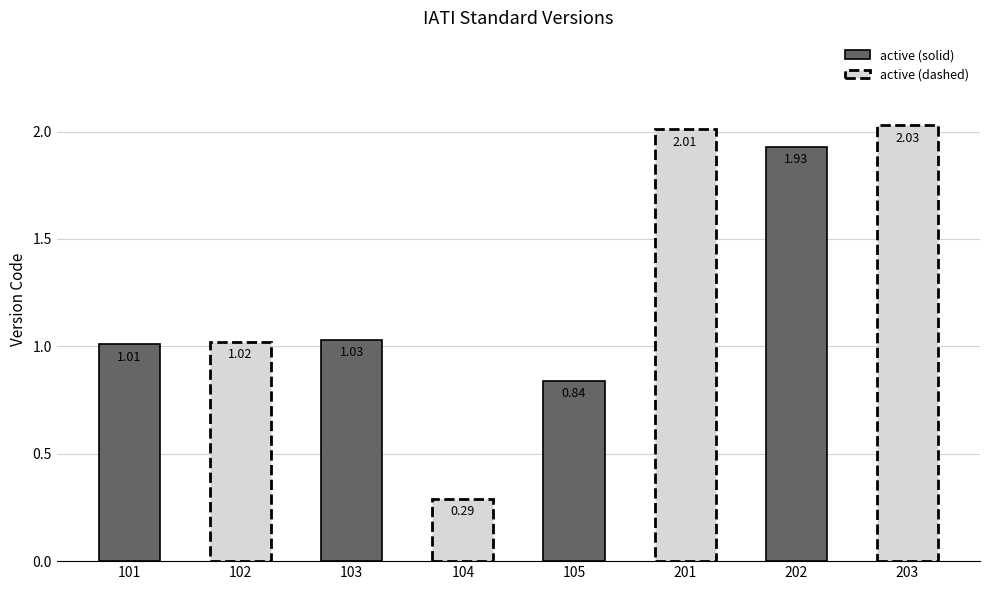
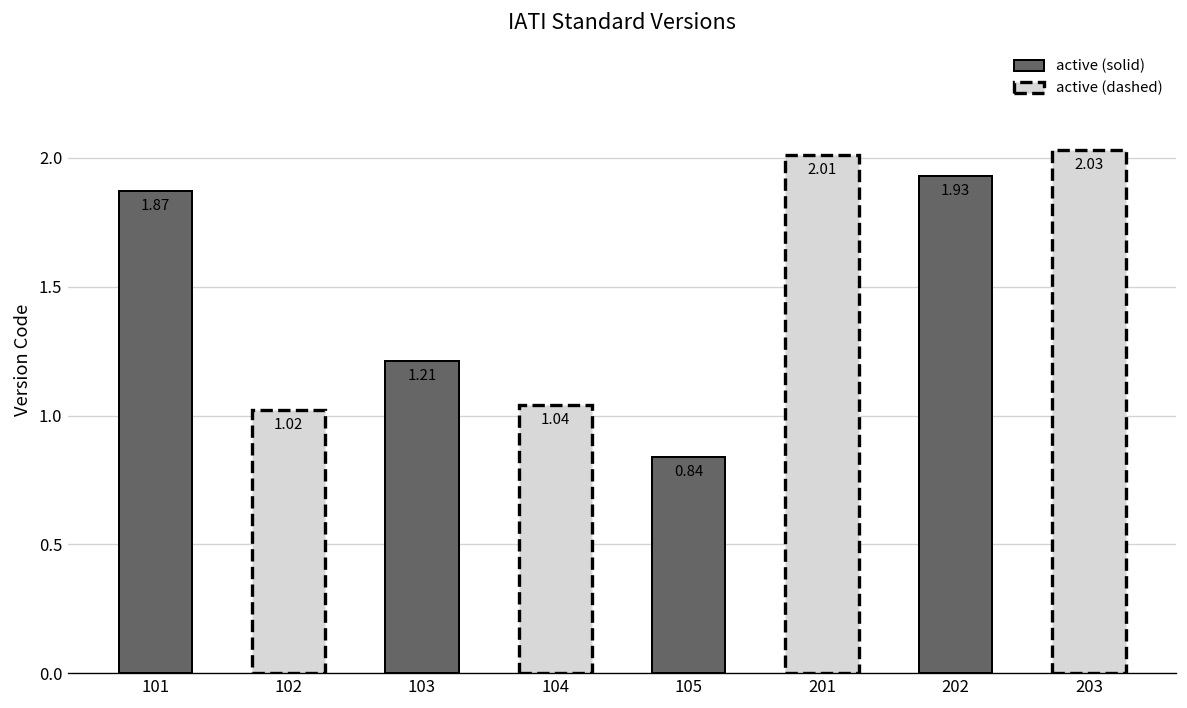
  {
-   "101": 1.01,
+   "101": 1.87,
    "102": 1.02,
-   "103": 1.03,
-   "104": 0.29,
+   "103": 1.21,
+   "104": 1.04,
    "105": 0.84,
    "201": 2.01,
    "202": 1.93,
    "203": 2.03
  }
